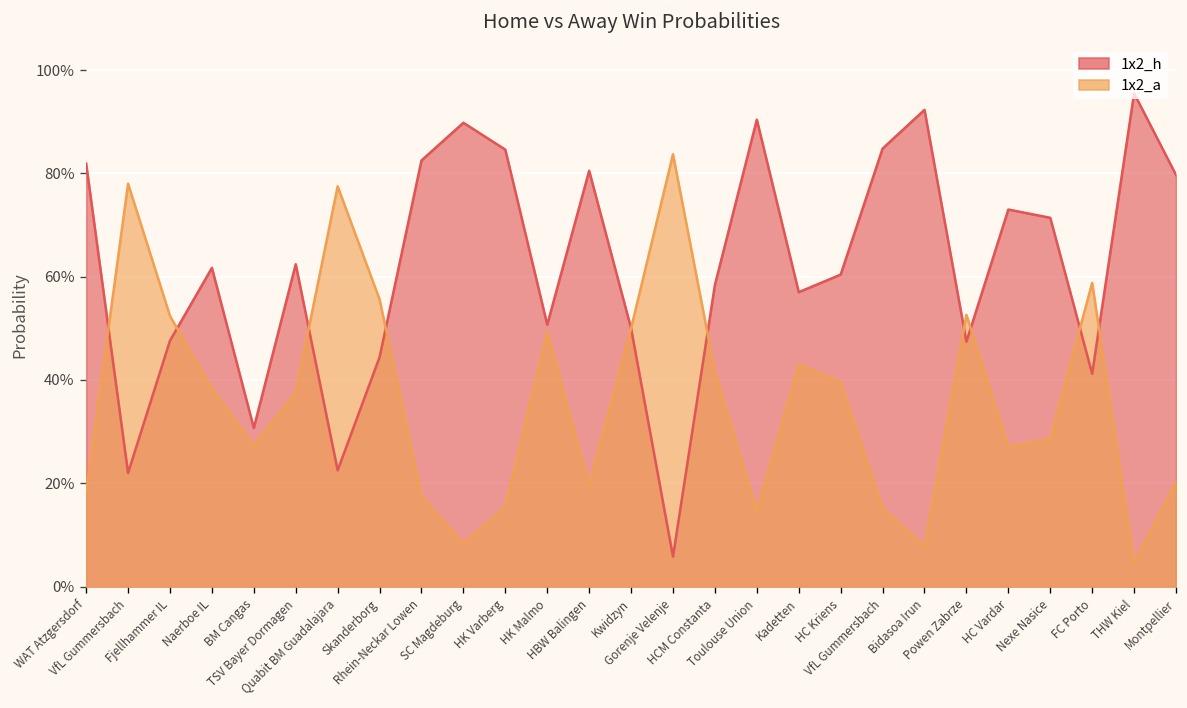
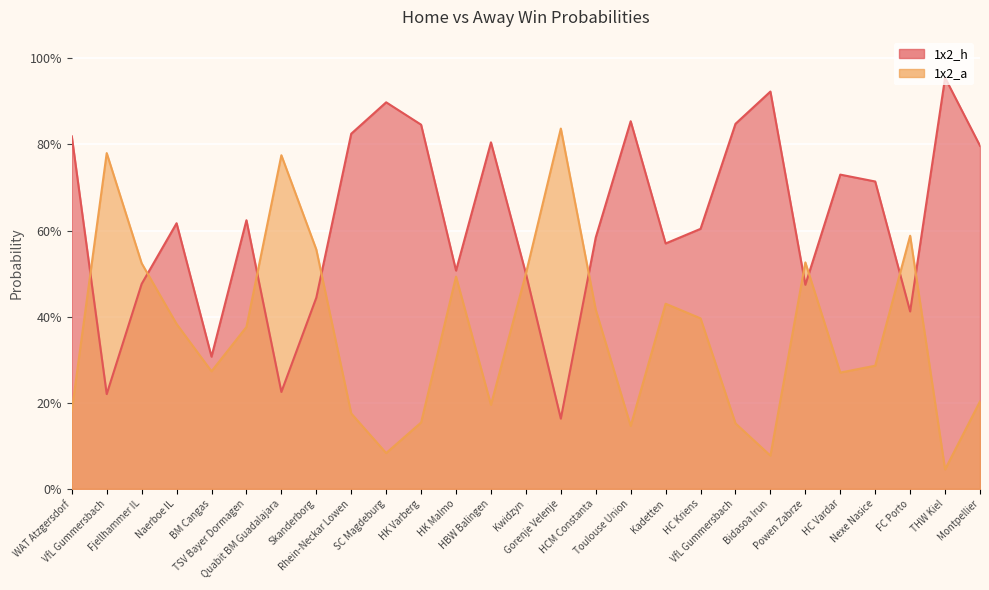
  {
    "1x2_h": {
      "WAT Atzgersdorf": "82%",
      "Fjellhammer IL": "48%",
      "Naerboe IL": "62%",
      "BM Cangas": "31%",
      "TSV Bayer Dormagen": "62%",
      "Quabit BM Guadalajara": "23%",
      "Skanderborg": "44%",
      "Rhein-Neckar Lowen": "83%",
      "SC Magdeburg": "90%",
      "HK Varberg": "85%",
      "HK Malmo": "51%",
      "HBW Balingen": "81%",
-     "Gorenje Velenje": "6%",
+     "Gorenje Velenje": "16%",
      "HCM Constanta": "58%",
-     "Toulouse Union": "90%",
+     "Toulouse Union": "85%",
      "Kadetten": "57%",
      "HC Kriens": "60%",
      "Bidasoa Irun": "92%",
      "Powen Zabrze": "47%",
      "HC Vardar": "73%",
      "Nexe Nasice": "71%",
      "FC Porto": "41%",
      "Montpellier": "80%"
    },
    "1x2_a": {
      "WAT Atzgersdorf": "18%",
      "Fjellhammer IL": "52%",
      "Naerboe IL": "38%",
      "BM Cangas": "27%",
      "TSV Bayer Dormagen": "38%",
      "Quabit BM Guadalajara": "78%",
      "Skanderborg": "56%",
      "Rhein-Neckar Lowen": "18%",
      "SC Magdeburg": "8%",
      "HK Varberg": "15%",
      "HK Malmo": "49%",
      "HBW Balingen": "20%",
      "Gorenje Velenje": "84%",
      "HCM Constanta": "42%",
      "Toulouse Union": "15%",
      "Kadetten": "43%",
      "HC Kriens": "40%",
      "Bidasoa Irun": "8%",
      "Powen Zabrze": "53%",
      "HC Vardar": "27%",
      "Nexe Nasice": "29%",
      "FC Porto": "59%",
      "THW Kiel": "5%",
      "Montpellier": "20%"
    }
  }
